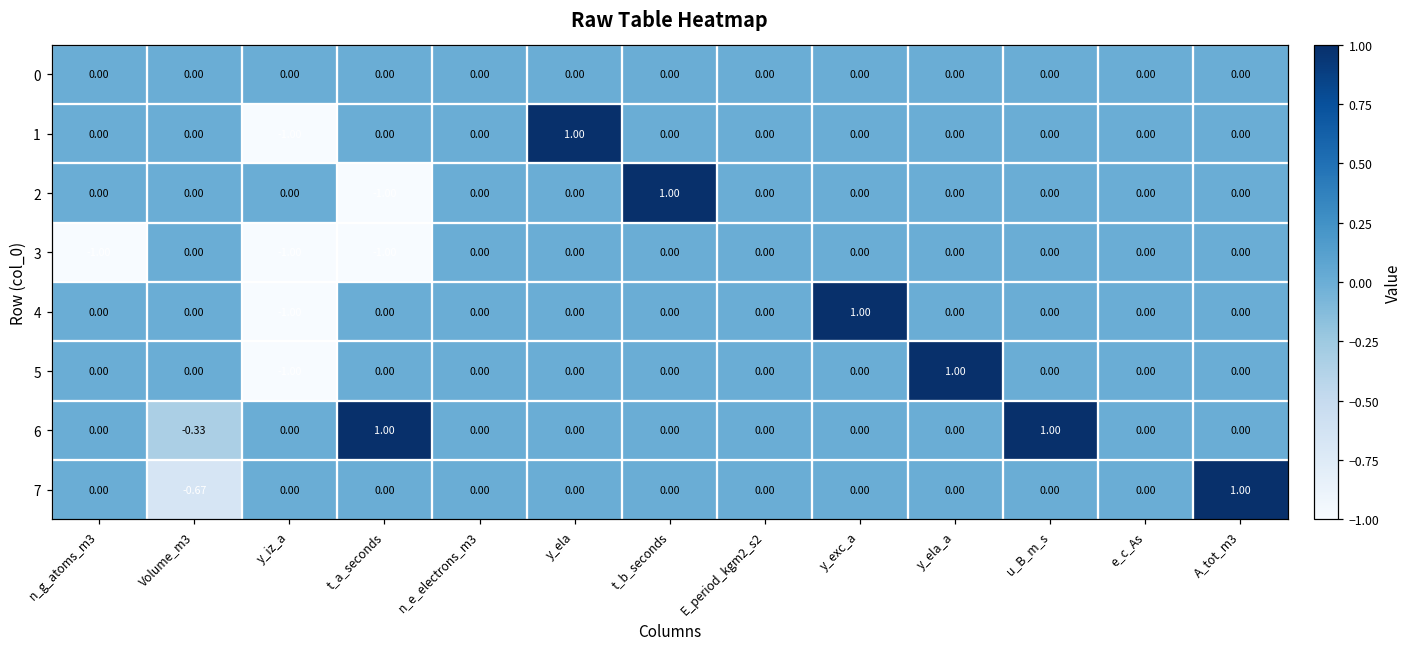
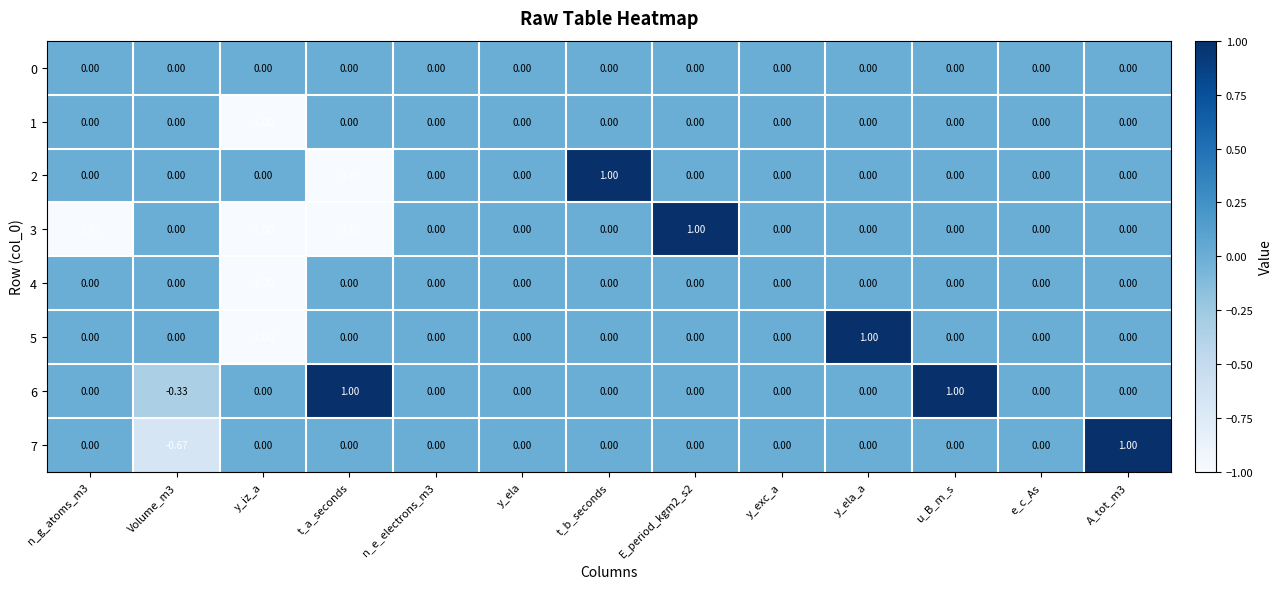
  {
    "0": {
      "n_g_atoms_m3": 0.00,
      "Volume_m3": 0.00,
      "y_iz_a": 0.00,
      "t_a_seconds": 0.00,
      "n_e_electrons_m3": 0.00,
      "y_ela": 0.00,
      "t_b_seconds": 0.00,
      "E_period_kgm2_s2": 0.00,
      "y_exc_a": 0.00,
      "y_ela_a": 0.00,
      "u_B_m_s": 0.00,
      "e_c_As": 0.00,
      "A_tot_m3": 0.00
    },
    "1": {
      "n_g_atoms_m3": 0.00,
      "Volume_m3": 0.00,
      "t_a_seconds": 0.00,
      "n_e_electrons_m3": 0.00,
-     "y_ela": 1.00,
+     "y_ela": 0.00,
      "t_b_seconds": 0.00,
      "E_period_kgm2_s2": 0.00,
      "y_exc_a": 0.00,
      "y_ela_a": 0.00,
      "u_B_m_s": 0.00,
      "e_c_As": 0.00,
      "A_tot_m3": 0.00
    },
    "2": {
      "n_g_atoms_m3": 0.00,
      "Volume_m3": 0.00,
      "y_iz_a": 0.00,
      "n_e_electrons_m3": 0.00,
      "y_ela": 0.00,
      "t_b_seconds": 1.00,
      "E_period_kgm2_s2": 0.00,
      "y_exc_a": 0.00,
      "y_ela_a": 0.00,
      "u_B_m_s": 0.00,
      "e_c_As": 0.00,
      "A_tot_m3": 0.00
    },
    "3": {
      "Volume_m3": 0.00,
      "n_e_electrons_m3": 0.00,
      "y_ela": 0.00,
      "t_b_seconds": 0.00,
-     "E_period_kgm2_s2": 0.00,
+     "E_period_kgm2_s2": 1.00,
      "y_exc_a": 0.00,
      "y_ela_a": 0.00,
      "u_B_m_s": 0.00,
      "e_c_As": 0.00,
      "A_tot_m3": 0.00
    },
    "4": {
      "n_g_atoms_m3": 0.00,
      "Volume_m3": 0.00,
      "t_a_seconds": 0.00,
      "n_e_electrons_m3": 0.00,
      "y_ela": 0.00,
      "t_b_seconds": 0.00,
      "E_period_kgm2_s2": 0.00,
-     "y_exc_a": 1.00,
+     "y_exc_a": 0.00,
      "y_ela_a": 0.00,
      "u_B_m_s": 0.00,
      "e_c_As": 0.00,
      "A_tot_m3": 0.00
    },
    "5": {
      "n_g_atoms_m3": 0.00,
      "Volume_m3": 0.00,
      "t_a_seconds": 0.00,
      "n_e_electrons_m3": 0.00,
      "y_ela": 0.00,
      "t_b_seconds": 0.00,
      "E_period_kgm2_s2": 0.00,
      "y_exc_a": 0.00,
      "y_ela_a": 1.00,
      "u_B_m_s": 0.00,
      "e_c_As": 0.00,
      "A_tot_m3": 0.00
    },
    "6": {
      "n_g_atoms_m3": 0.00,
      "Volume_m3": -0.33,
      "y_iz_a": 0.00,
      "t_a_seconds": 1.00,
      "n_e_electrons_m3": 0.00,
      "y_ela": 0.00,
      "t_b_seconds": 0.00,
      "E_period_kgm2_s2": 0.00,
      "y_exc_a": 0.00,
      "y_ela_a": 0.00,
      "u_B_m_s": 1.00,
      "e_c_As": 0.00,
      "A_tot_m3": 0.00
    },
    "7": {
      "n_g_atoms_m3": 0.00,
      "y_iz_a": 0.00,
      "t_a_seconds": 0.00,
      "n_e_electrons_m3": 0.00,
      "y_ela": 0.00,
      "t_b_seconds": 0.00,
      "E_period_kgm2_s2": 0.00,
      "y_exc_a": 0.00,
      "y_ela_a": 0.00,
      "u_B_m_s": 0.00,
      "e_c_As": 0.00,
      "A_tot_m3": 1.00
    }
  }
